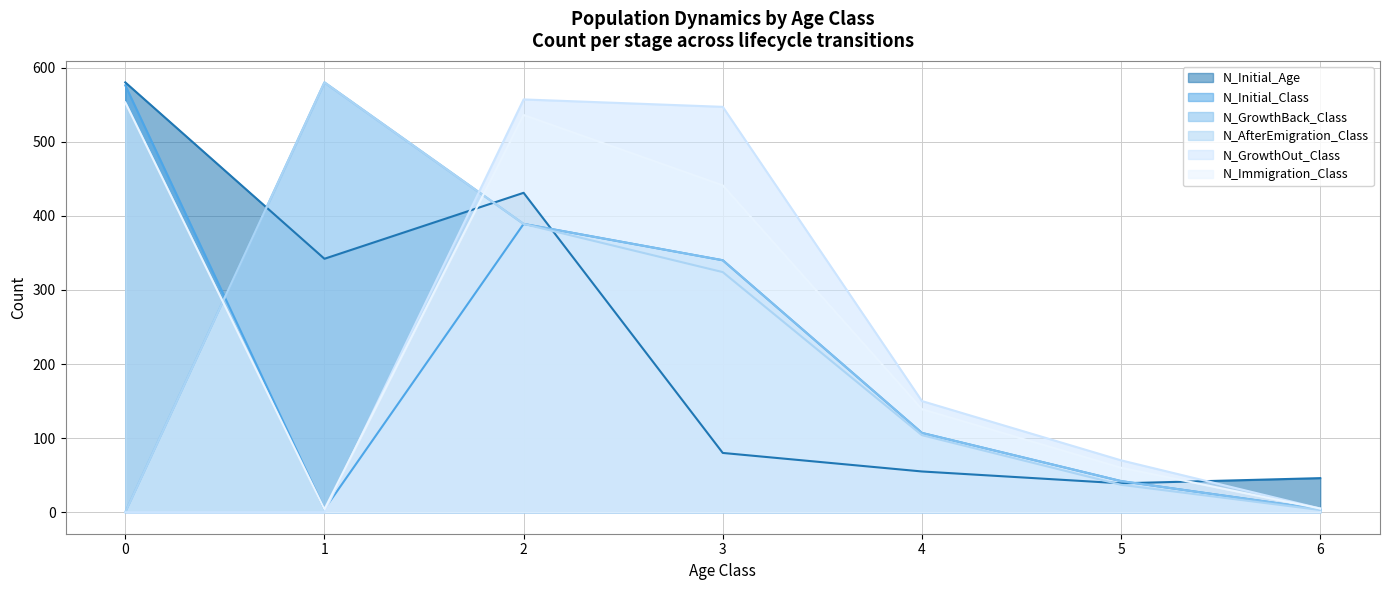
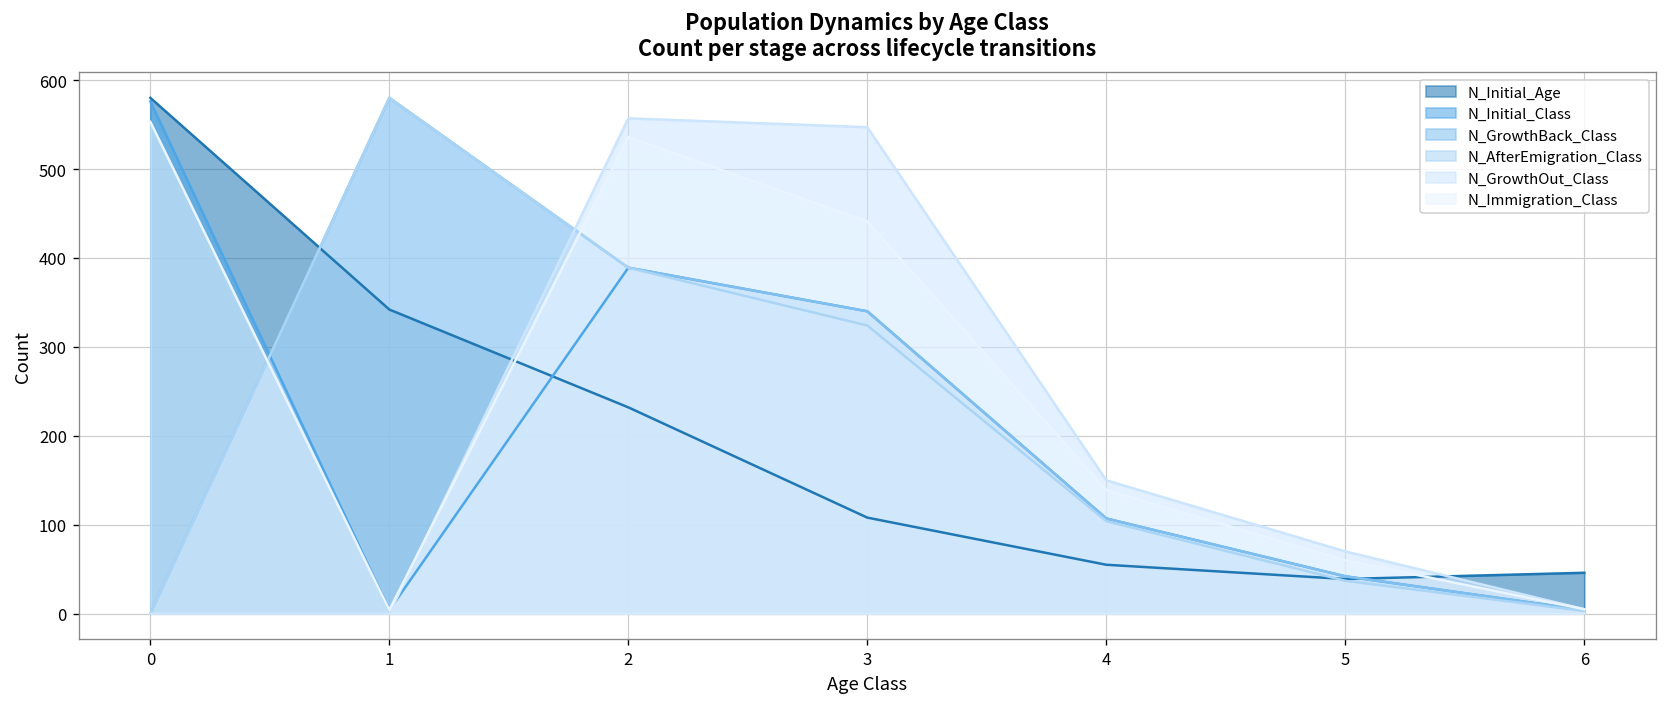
  {
    "N_Initial_Age": {
      "0": 580,
      "1": 340,
-     "2": 430,
-     "3": 80,
+     "2": 230,
+     "3": 110,
      "4": 60,
      "6": 50
    }
  }
